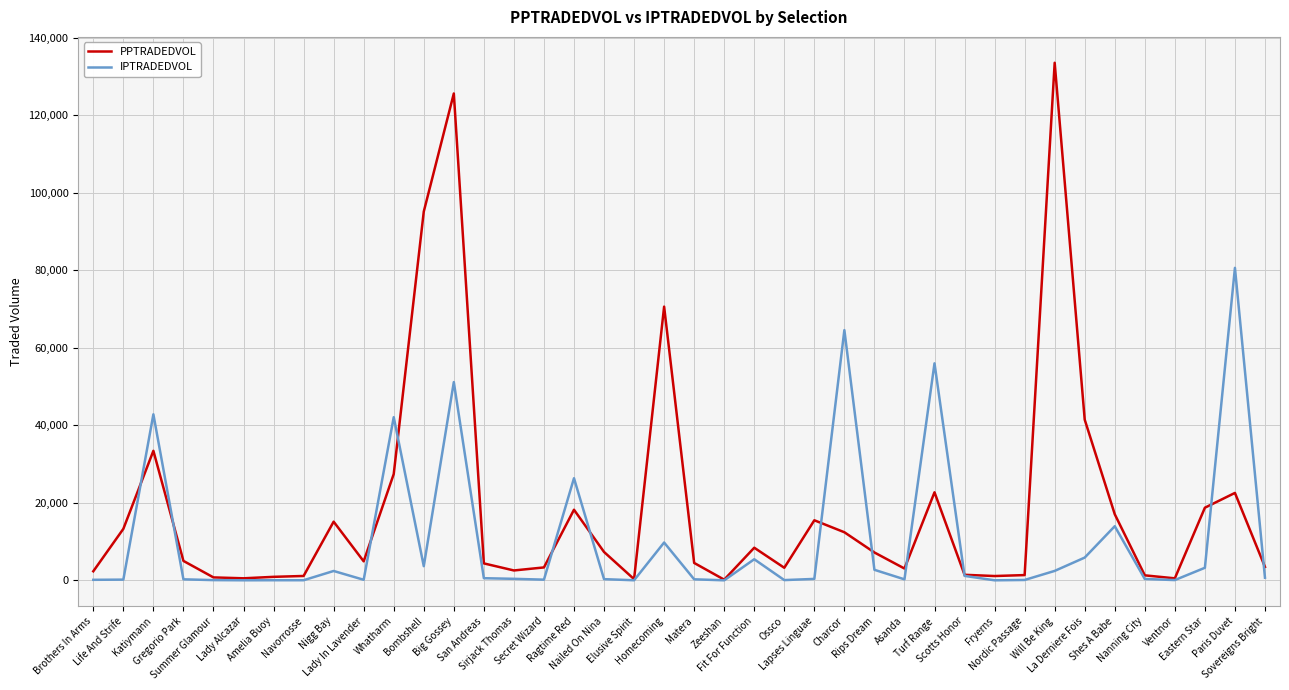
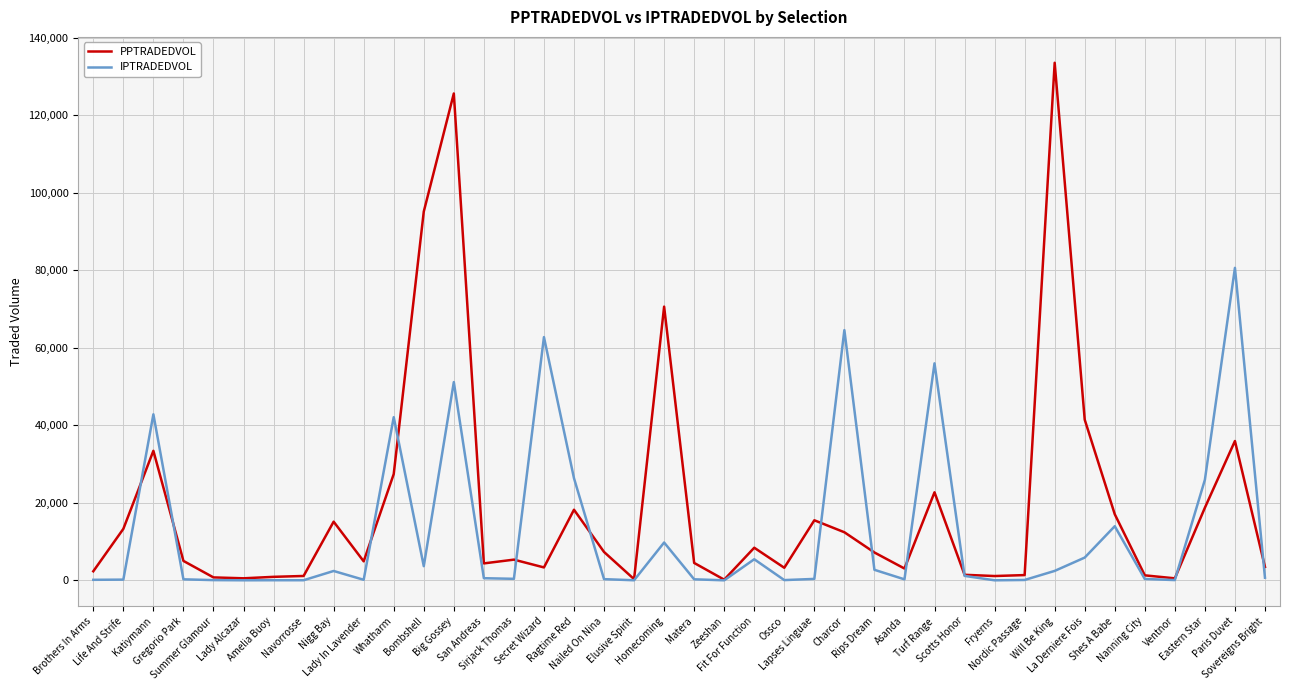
  {
    "PPTRADEDVOL": {
      "Brothers In Arms": "2,000",
      "Life And Strife": "13,000",
      "Katiymann": "33,000",
      "Gregorio Park": "5,000",
      "Summer Glamour": "1,000",
      "Amelia Buoy": "1,000",
      "Navorrosse": "1,000",
      "Nigg Bay": "15,000",
      "Lady In Lavender": "5,000",
      "Whatharm": "27,000",
      "Bombshell": "95,000",
      "Big Gossey": "126,000",
      "San Andreas": "4,000",
-     "Sirjack Thomas": "3,000",
+     "Sirjack Thomas": "5,000",
      "Secret Wizard": "3,000",
      "Ragtime Red": "18,000",
      "Nailed On Nina": "7,000",
      "Homecoming": "71,000",
      "Matera": "4,000",
      "Fit For Function": "8,000",
      "Ossco": "3,000",
      "Lapses Linguae": "16,000",
      "Charcor": "12,000",
      "Rips Dream": "7,000",
      "Asanda": "3,000",
      "Turf Range": "23,000",
      "Fryerns": "1,000",
      "Nordic Passage": "1,000",
      "Will Be King": "134,000",
      "La Derniere Fois": "41,000",
      "Shes A Babe": "17,000",
      "Nanning City": "1,000",
      "Eastern Star": "19,000",
-     "Paris Duvet": "23,000",
+     "Paris Duvet": "36,000",
      "Sovereigns Bright": "3,000"
    },
    "IPTRADEDVOL": {
      "Brothers In Arms": "0",
      "Life And Strife": "0",
      "Katiymann": "43,000",
      "Gregorio Park": "0",
      "Summer Glamour": "0",
      "Amelia Buoy": "0",
      "Navorrosse": "0",
      "Nigg Bay": "2,000",
      "Lady In Lavender": "0",
      "Whatharm": "42,000",
      "Bombshell": "4,000",
      "Big Gossey": "51,000",
      "San Andreas": "1,000",
      "Sirjack Thomas": "0",
-     "Secret Wizard": "0",
+     "Secret Wizard": "63,000",
      "Ragtime Red": "26,000",
      "Nailed On Nina": "0",
      "Homecoming": "10,000",
      "Matera": "0",
      "Fit For Function": "5,000",
      "Ossco": "0",
      "Lapses Linguae": "0",
      "Charcor": "65,000",
      "Rips Dream": "3,000",
      "Asanda": "0",
      "Turf Range": "56,000",
      "Fryerns": "0",
      "Nordic Passage": "0",
      "Will Be King": "2,000",
      "La Derniere Fois": "6,000",
      "Shes A Babe": "14,000",
      "Nanning City": "0",
-     "Eastern Star": "3,000",
+     "Eastern Star": "26,000",
      "Paris Duvet": "81,000",
      "Sovereigns Bright": "1,000"
    }
  }
